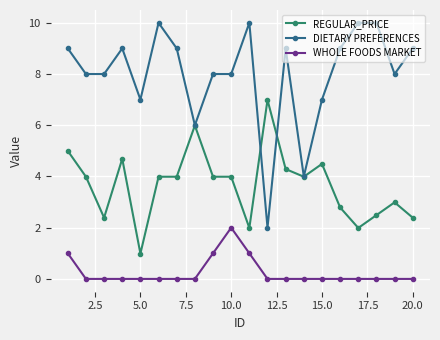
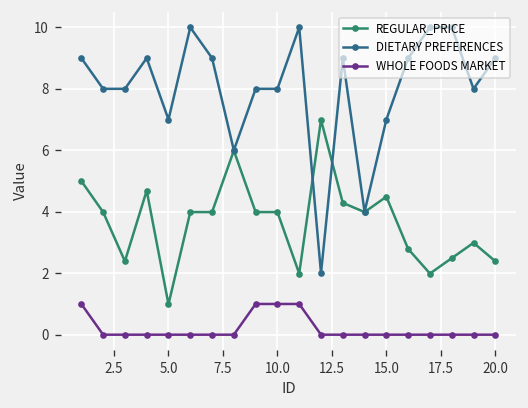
  {
    "WHOLE FOODS MARKET": {
      "5.0": 0,
-     "10.0": 2,
+     "10.0": 1,
      "15.0": 0,
      "20.0": 0
    }
  }
